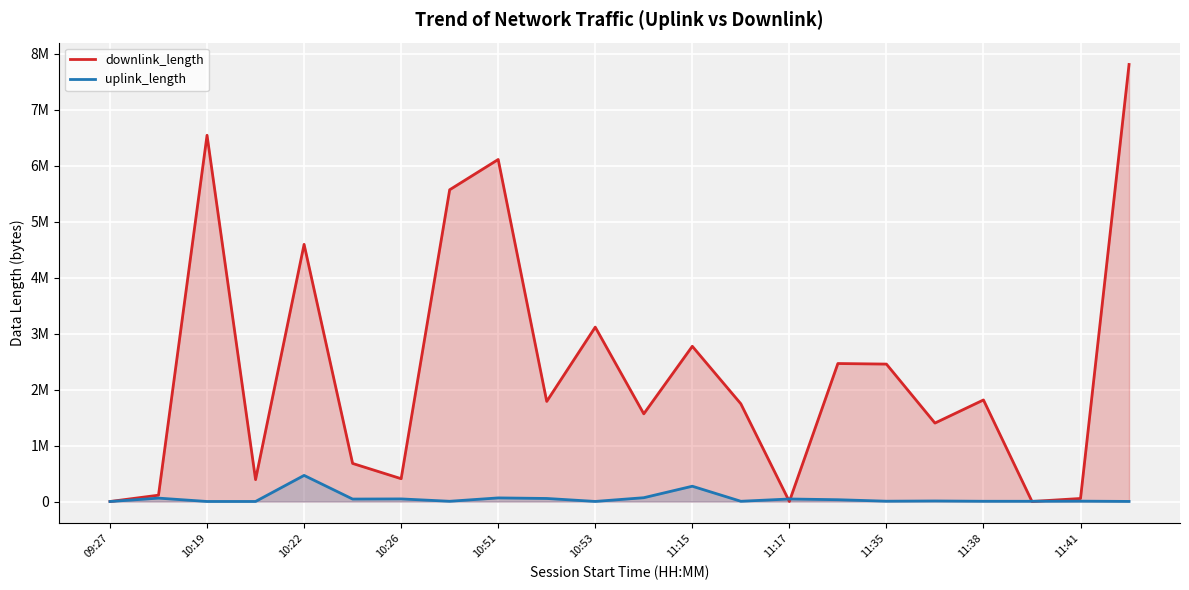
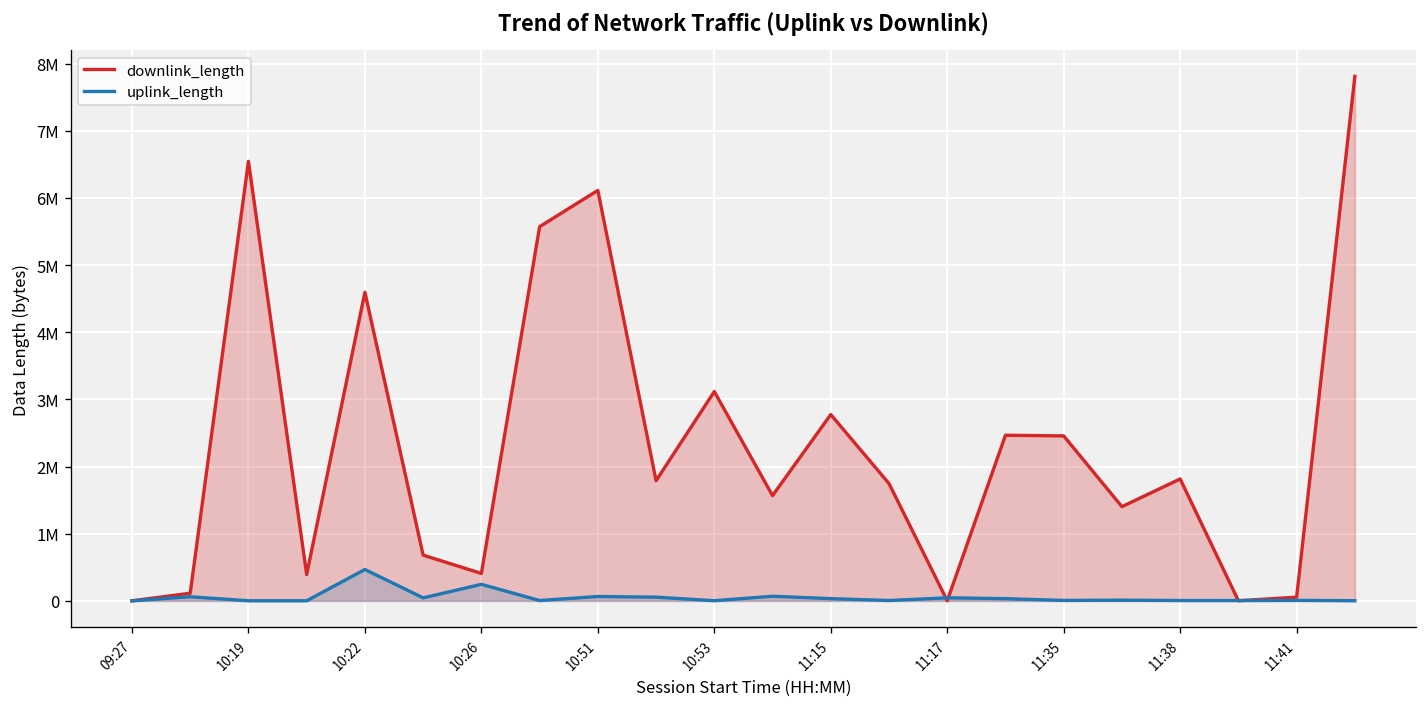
  {
    "downlink_length": {
      "10:19": 6500000,
      "10:22": 4600000,
      "10:26": 400000,
      "10:51": 6100000,
      "10:53": 3100000,
      "11:15": 2800000,
      "11:35": 2500000,
      "11:38": 1800000,
      "11:41": 100000
    },
    "uplink_length": {
      "10:19": 0,
      "10:22": 500000,
-     "10:26": 0,
+     "10:26": 200000,
      "10:51": 100000,
      "10:53": 0,
-     "11:15": 300000,
+     "11:15": 0,
      "11:35": 0,
      "11:38": 0,
      "11:41": 0
    }
  }
